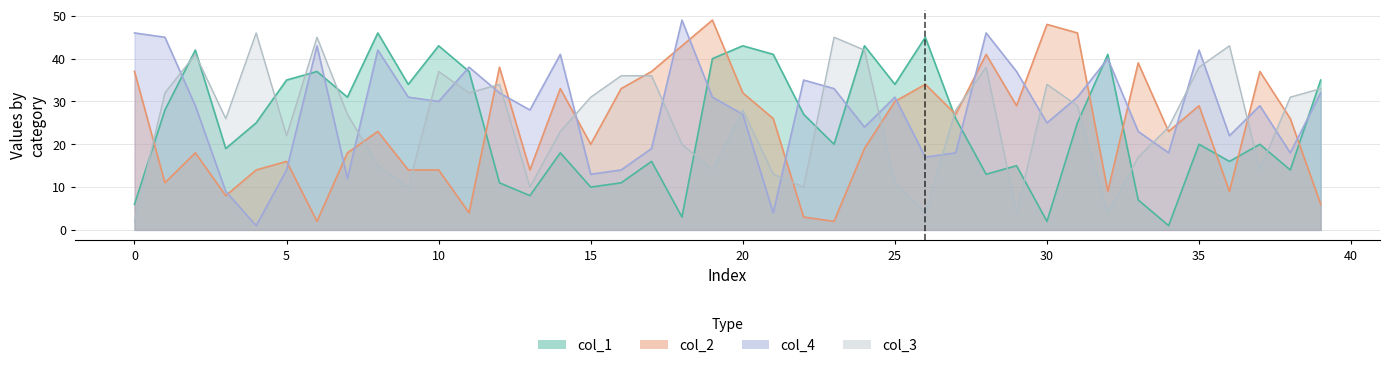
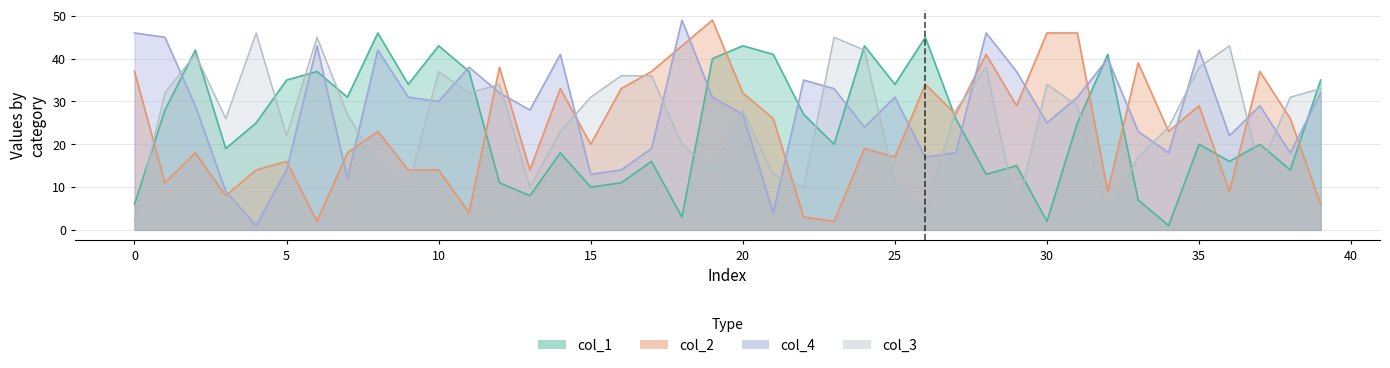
  {
    "col_2": {
      "0": 37,
      "5": 16,
      "10": 14,
      "15": 20,
      "20": 32,
-     "25": 30,
-     "30": 48,
+     "25": 17,
+     "30": 46,
      "35": 29
    }
  }
